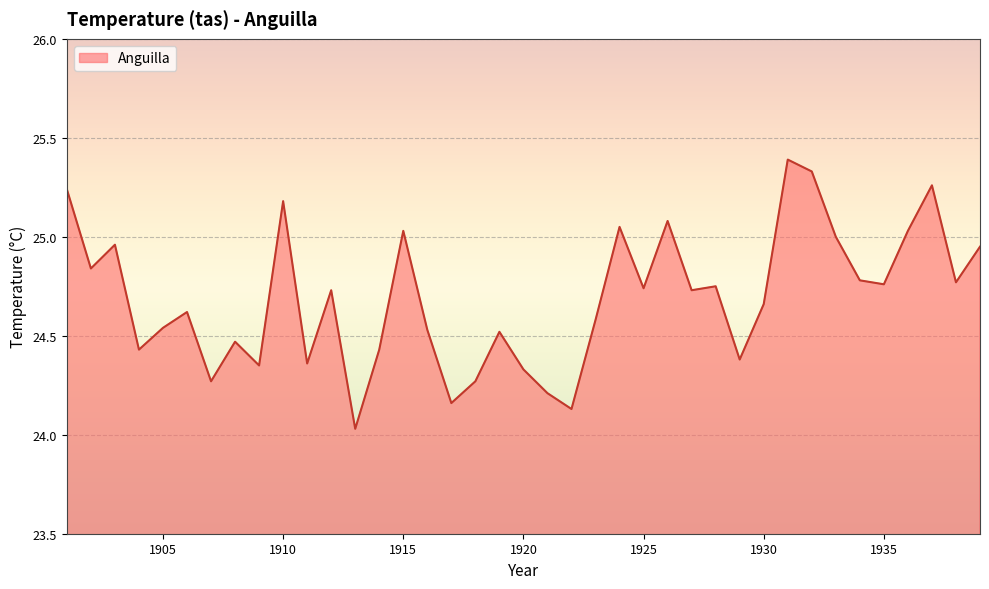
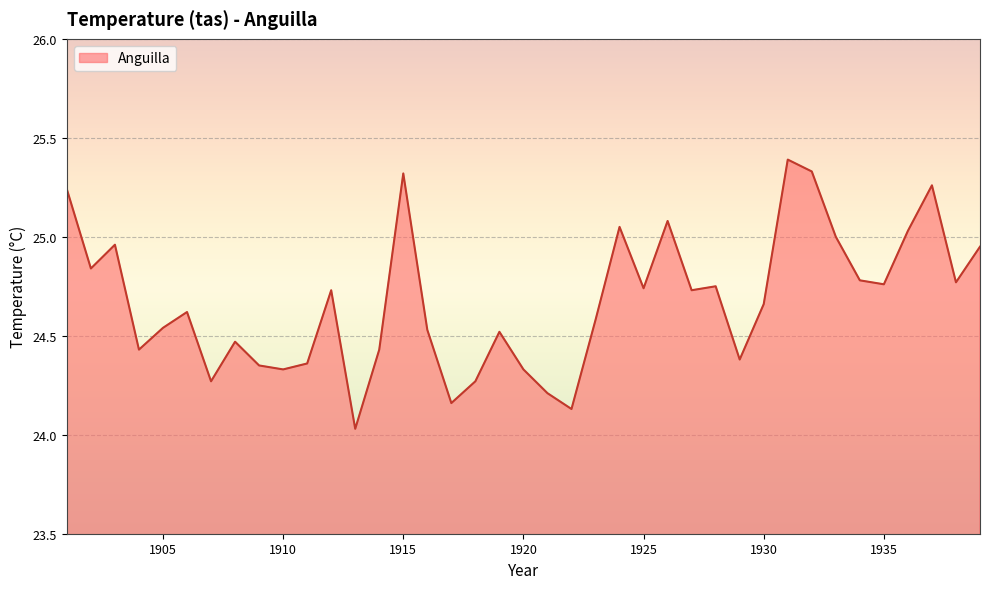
  {
    "1905": 24.54,
-   "1910": 25.18,
-   "1915": 25.03,
+   "1910": 24.33,
+   "1915": 25.32,
    "1920": 24.33,
    "1925": 24.74,
    "1930": 24.66,
    "1935": 24.76
  }
